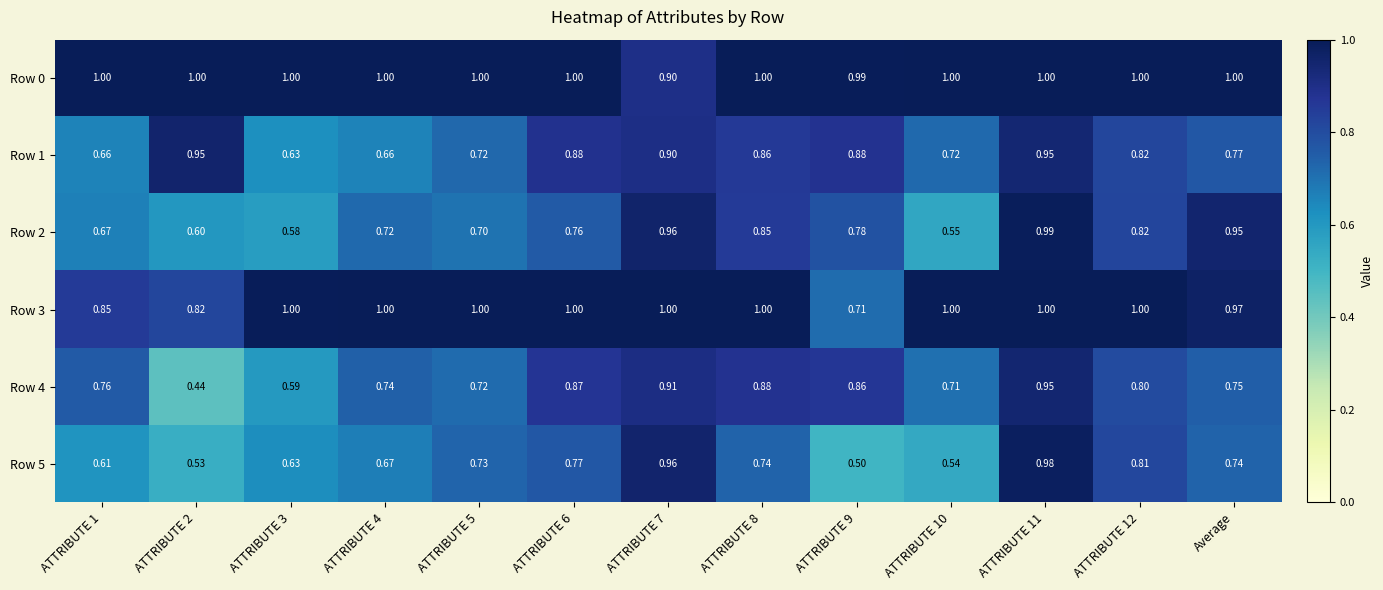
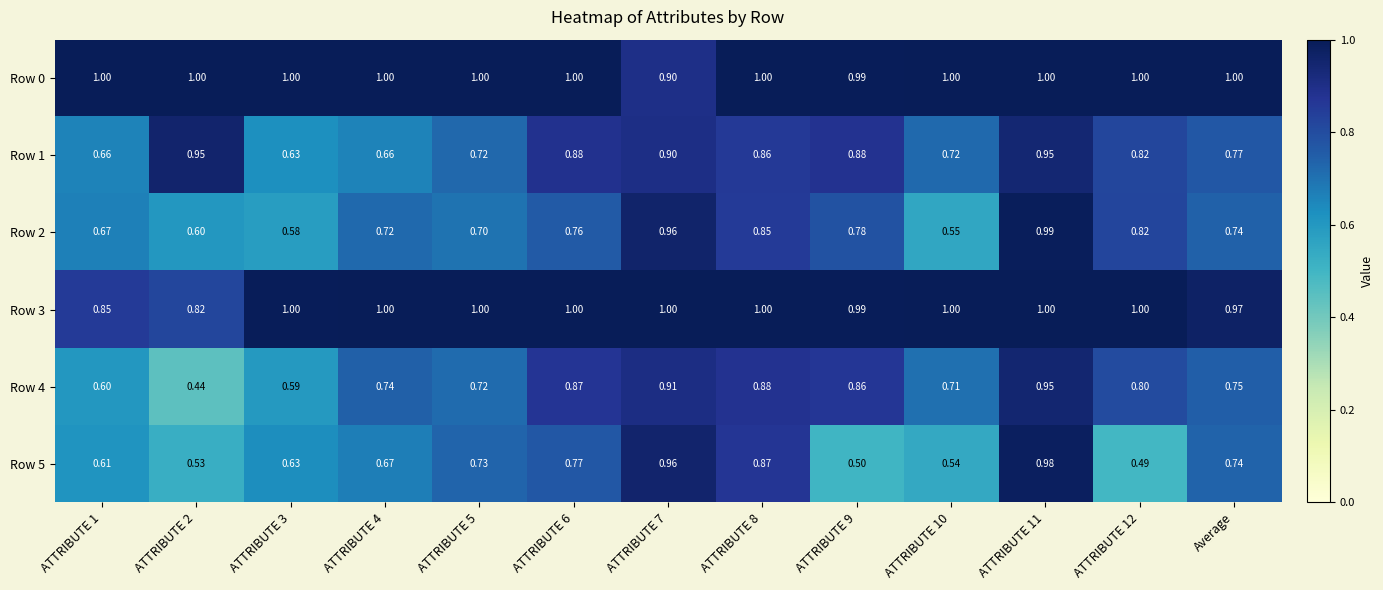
  {
    "Row 0": {
      "ATTRIBUTE 1": 1.00,
      "ATTRIBUTE 2": 1.00,
      "ATTRIBUTE 3": 1.00,
      "ATTRIBUTE 4": 1.00,
      "ATTRIBUTE 5": 1.00,
      "ATTRIBUTE 6": 1.00,
      "ATTRIBUTE 7": 0.90,
      "ATTRIBUTE 8": 1.00,
      "ATTRIBUTE 9": 0.99,
      "ATTRIBUTE 10": 1.00,
      "ATTRIBUTE 11": 1.00,
      "ATTRIBUTE 12": 1.00,
      "Average": 1.00
    },
    "Row 1": {
      "ATTRIBUTE 1": 0.66,
      "ATTRIBUTE 2": 0.95,
      "ATTRIBUTE 3": 0.63,
      "ATTRIBUTE 4": 0.66,
      "ATTRIBUTE 5": 0.72,
      "ATTRIBUTE 6": 0.88,
      "ATTRIBUTE 7": 0.90,
      "ATTRIBUTE 8": 0.86,
      "ATTRIBUTE 9": 0.88,
      "ATTRIBUTE 10": 0.72,
      "ATTRIBUTE 11": 0.95,
      "ATTRIBUTE 12": 0.82,
      "Average": 0.77
    },
    "Row 2": {
      "ATTRIBUTE 1": 0.67,
      "ATTRIBUTE 2": 0.60,
      "ATTRIBUTE 3": 0.58,
      "ATTRIBUTE 4": 0.72,
      "ATTRIBUTE 5": 0.70,
      "ATTRIBUTE 6": 0.76,
      "ATTRIBUTE 7": 0.96,
      "ATTRIBUTE 8": 0.85,
      "ATTRIBUTE 9": 0.78,
      "ATTRIBUTE 10": 0.55,
      "ATTRIBUTE 11": 0.99,
      "ATTRIBUTE 12": 0.82,
-     "Average": 0.95
+     "Average": 0.74
    },
    "Row 3": {
      "ATTRIBUTE 1": 0.85,
      "ATTRIBUTE 2": 0.82,
      "ATTRIBUTE 3": 1.00,
      "ATTRIBUTE 4": 1.00,
      "ATTRIBUTE 5": 1.00,
      "ATTRIBUTE 6": 1.00,
      "ATTRIBUTE 7": 1.00,
      "ATTRIBUTE 8": 1.00,
-     "ATTRIBUTE 9": 0.71,
+     "ATTRIBUTE 9": 0.99,
      "ATTRIBUTE 10": 1.00,
      "ATTRIBUTE 11": 1.00,
      "ATTRIBUTE 12": 1.00,
      "Average": 0.97
    },
    "Row 4": {
-     "ATTRIBUTE 1": 0.76,
+     "ATTRIBUTE 1": 0.60,
      "ATTRIBUTE 2": 0.44,
      "ATTRIBUTE 3": 0.59,
      "ATTRIBUTE 4": 0.74,
      "ATTRIBUTE 5": 0.72,
      "ATTRIBUTE 6": 0.87,
      "ATTRIBUTE 7": 0.91,
      "ATTRIBUTE 8": 0.88,
      "ATTRIBUTE 9": 0.86,
      "ATTRIBUTE 10": 0.71,
      "ATTRIBUTE 11": 0.95,
      "ATTRIBUTE 12": 0.80,
      "Average": 0.75
    },
    "Row 5": {
      "ATTRIBUTE 1": 0.61,
      "ATTRIBUTE 2": 0.53,
      "ATTRIBUTE 3": 0.63,
      "ATTRIBUTE 4": 0.67,
      "ATTRIBUTE 5": 0.73,
      "ATTRIBUTE 6": 0.77,
      "ATTRIBUTE 7": 0.96,
-     "ATTRIBUTE 8": 0.74,
+     "ATTRIBUTE 8": 0.87,
      "ATTRIBUTE 9": 0.50,
      "ATTRIBUTE 10": 0.54,
      "ATTRIBUTE 11": 0.98,
-     "ATTRIBUTE 12": 0.81,
+     "ATTRIBUTE 12": 0.49,
      "Average": 0.74
    }
  }
